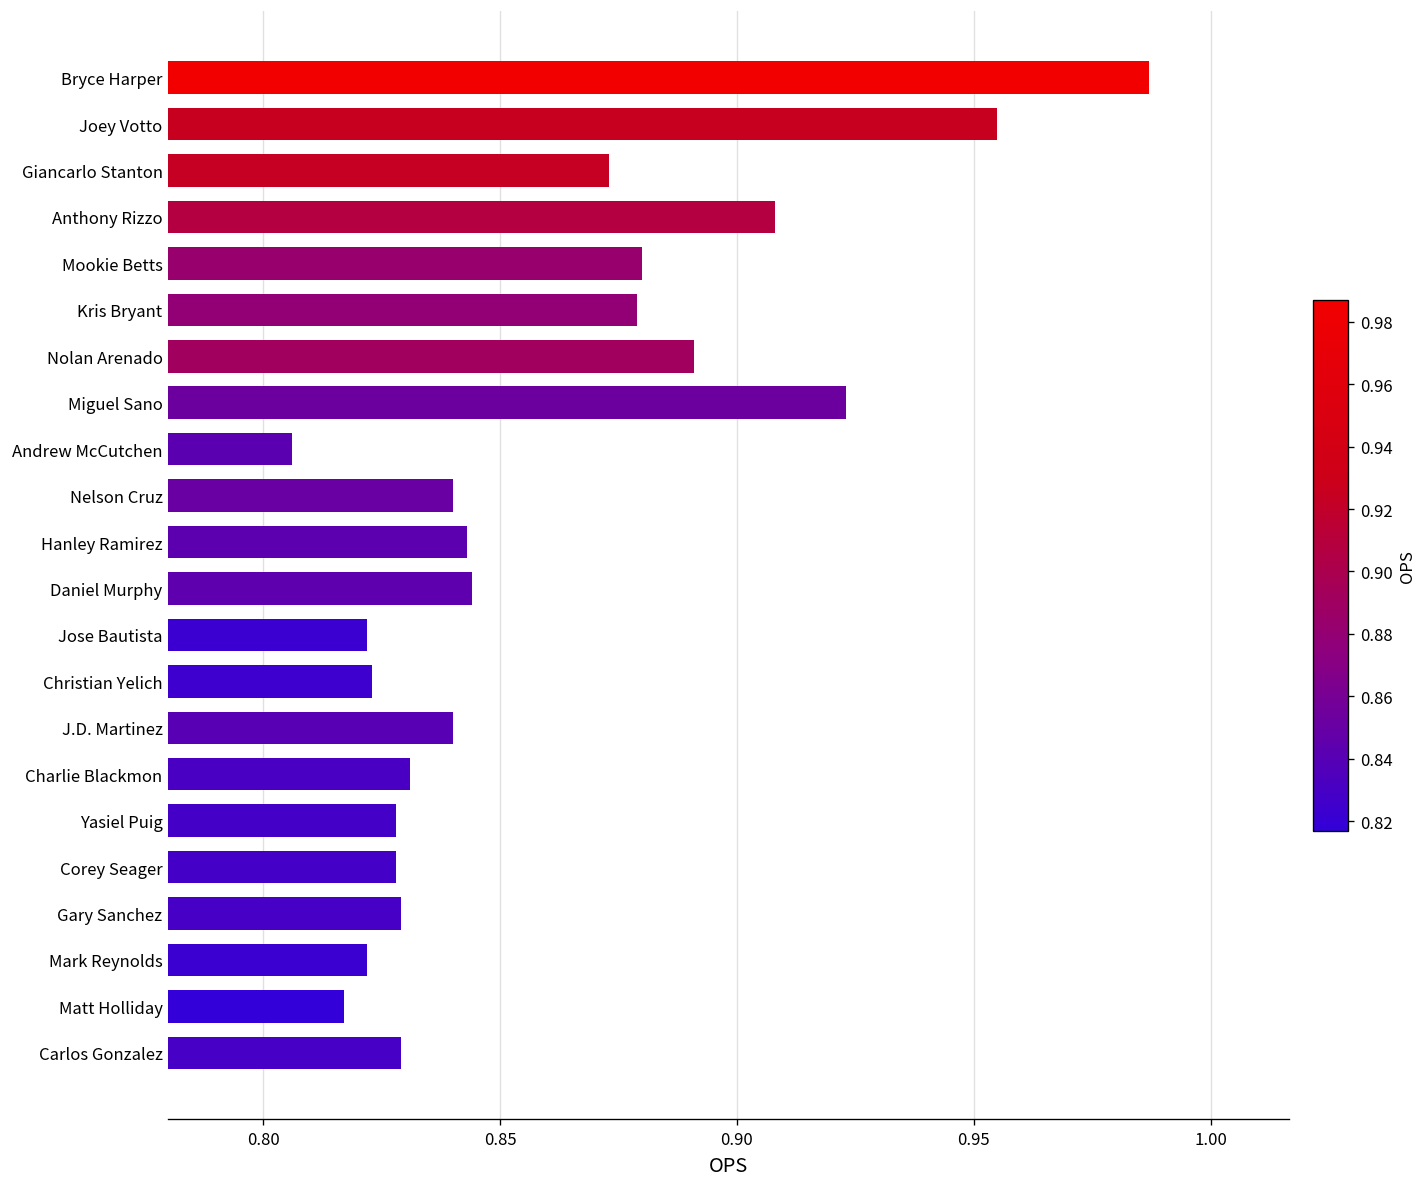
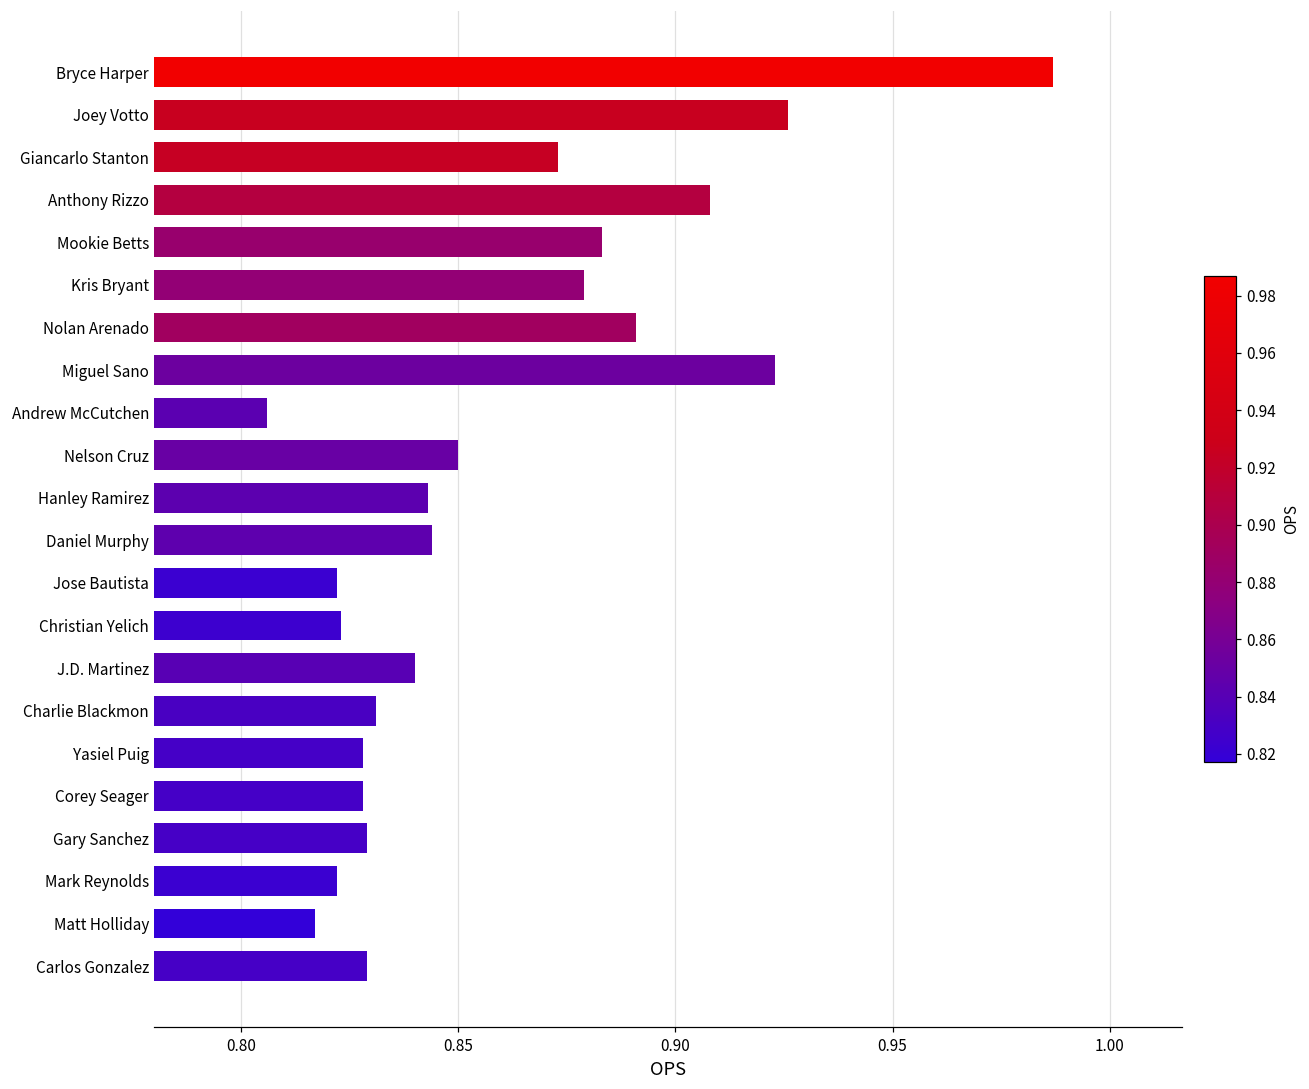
  {
    "Bryce Harper": 0.987,
-   "Joey Votto": 0.955,
+   "Joey Votto": 0.926,
    "Giancarlo Stanton": 0.873,
    "Anthony Rizzo": 0.908,
-   "Mookie Betts": 0.880,
+   "Mookie Betts": 0.883,
    "Kris Bryant": 0.879,
    "Nolan Arenado": 0.891,
    "Miguel Sano": 0.923,
    "Andrew McCutchen": 0.806,
-   "Nelson Cruz": 0.84,
+   "Nelson Cruz": 0.85,
    "Hanley Ramirez": 0.843,
    "Daniel Murphy": 0.844,
    "Jose Bautista": 0.822,
    "Christian Yelich": 0.823,
    "J.D. Martinez": 0.840,
    "Charlie Blackmon": 0.831,
    "Yasiel Puig": 0.828,
    "Corey Seager": 0.828,
    "Gary Sanchez": 0.829,
    "Mark Reynolds": 0.822,
    "Matt Holliday": 0.817,
    "Carlos Gonzalez": 0.829
  }
